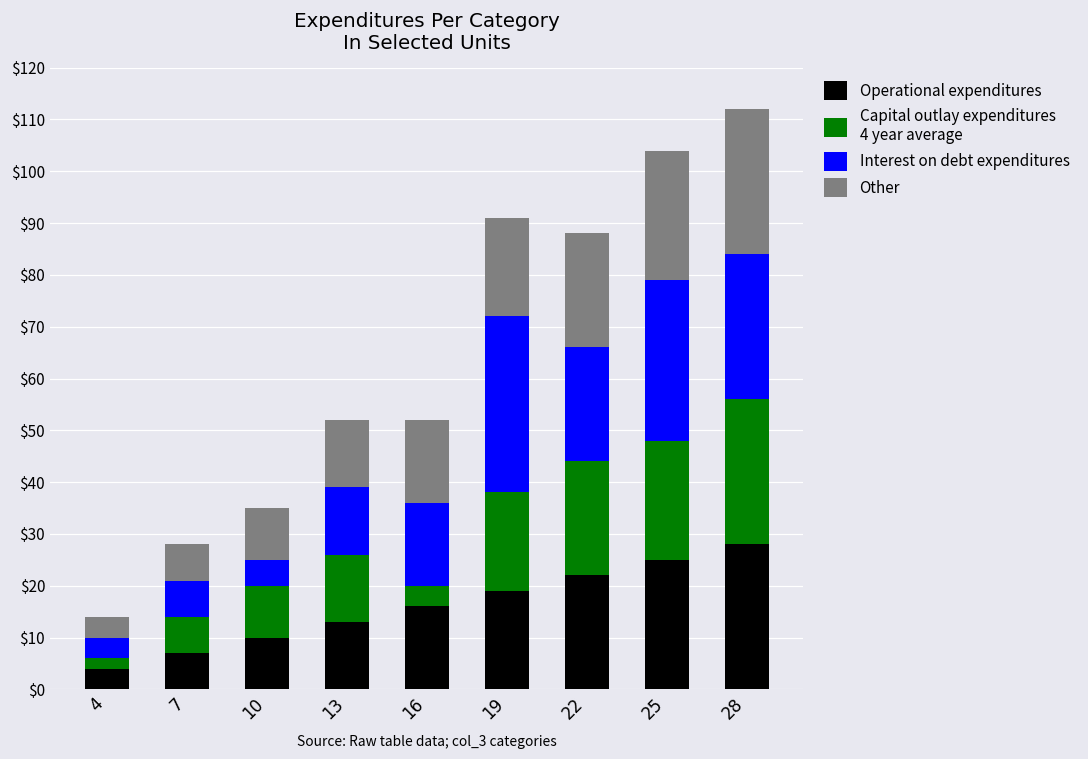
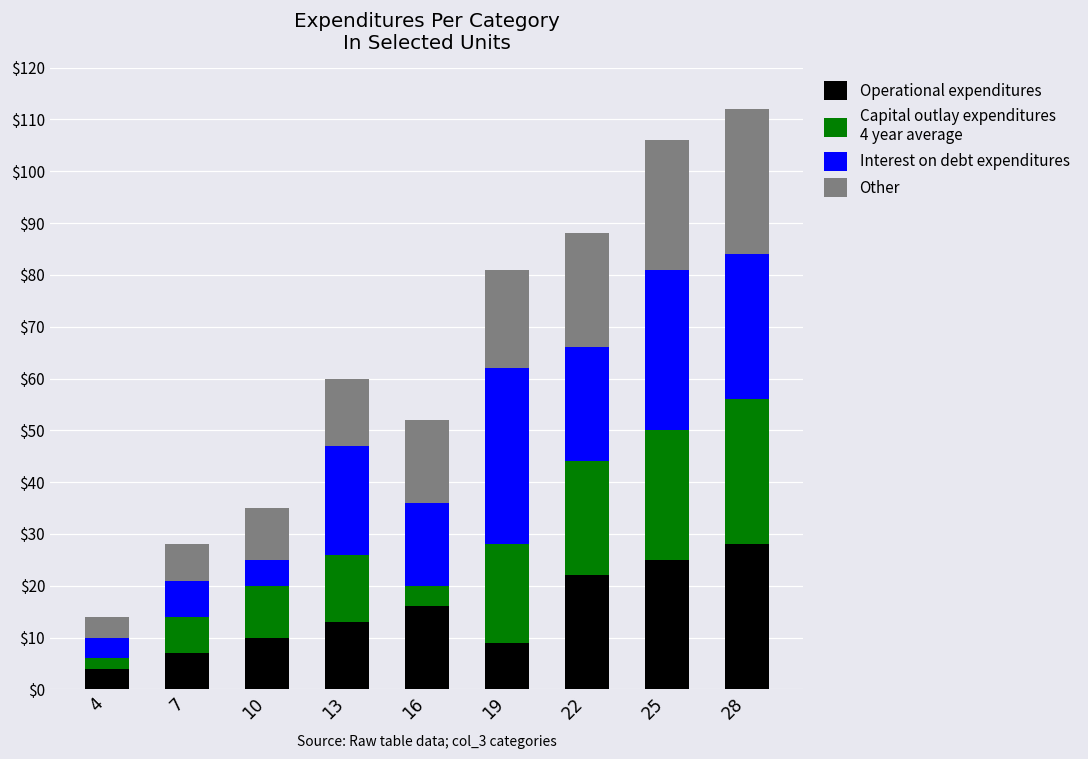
  {
    "Operational expenditures": {
      "4": "$4",
      "7": "$7",
      "10": "$10",
      "13": "$13",
      "16": "$16",
-     "19": "$19",
+     "19": "$9",
      "22": "$22",
      "25": "$25",
      "28": "$28"
    },
    "Capital outlay expenditures 4 year average": {
      "4": "$2",
      "7": "$7",
      "10": "$10",
      "13": "$13",
      "16": "$4",
      "19": "$19",
      "22": "$22",
-     "25": "$23",
+     "25": "$25",
      "28": "$28"
    },
    "Interest on debt expenditures": {
      "4": "$4",
      "7": "$7",
      "10": "$5",
-     "13": "$13",
+     "13": "$21",
      "16": "$16",
      "19": "$34",
      "22": "$22",
      "25": "$31",
      "28": "$28"
    },
    "Other": {
      "4": "$4",
      "7": "$7",
      "10": "$10",
      "13": "$13",
      "16": "$16",
      "19": "$19",
      "22": "$22",
      "25": "$25",
      "28": "$28"
    }
  }
